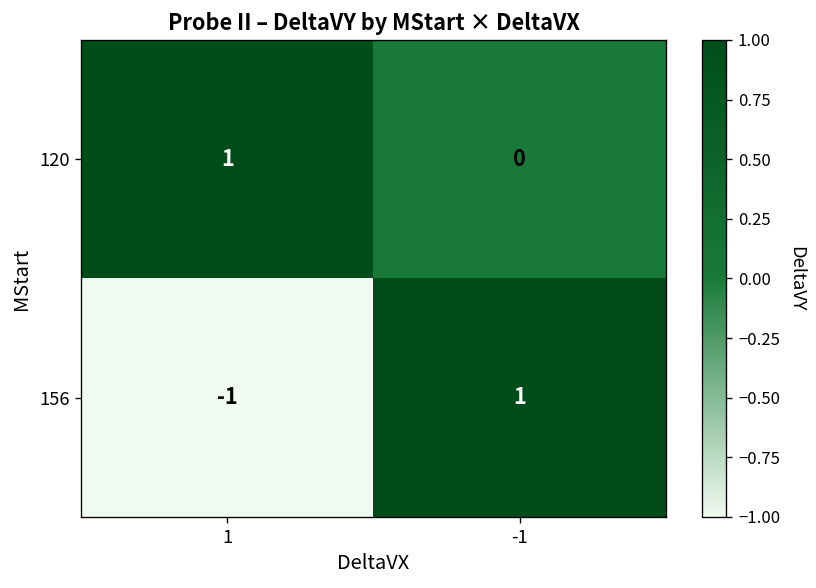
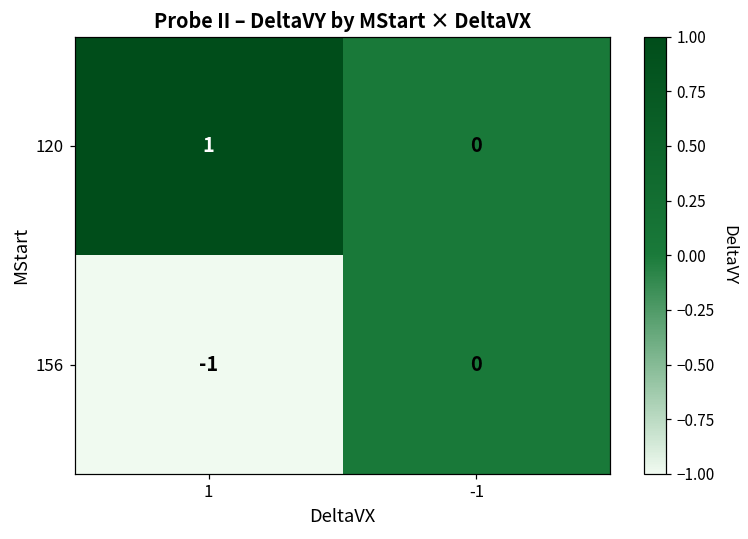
  {
    "120": {
      "1": 1,
      "-1": 0
    },
    "156": {
      "1": -1,
-     "-1": 1
+     "-1": 0
    }
  }
